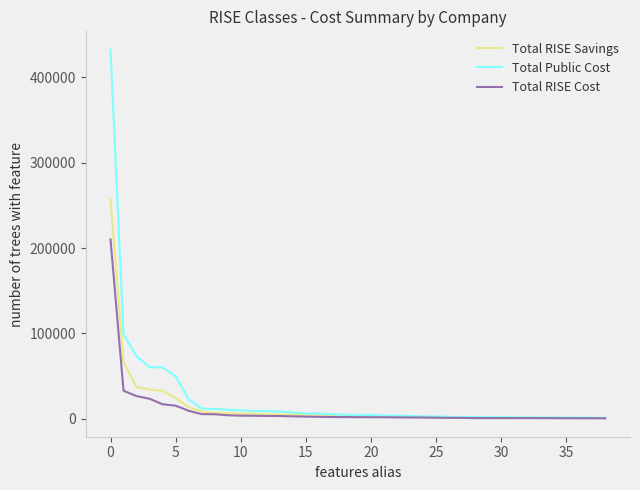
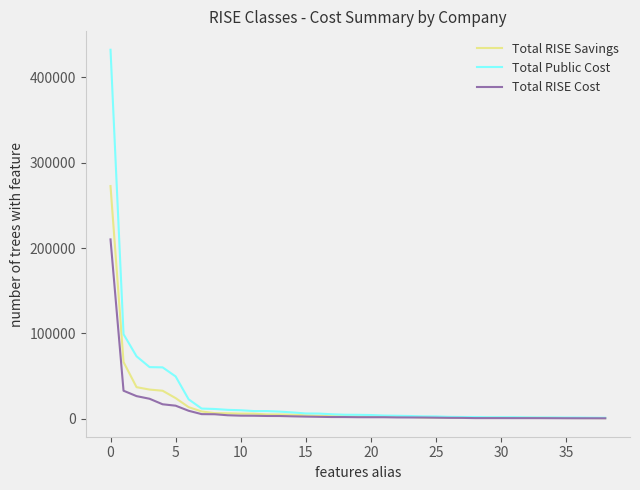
  {
    "Total RISE Savings": {
-     "0": 260000,
+     "0": 270000,
      "5": 20000
    },
    "Total Public Cost": {
      "0": 430000,
      "5": 50000,
      "10": 10000
    },
    "Total RISE Cost": {
      "0": 210000,
      "5": 20000
    }
  }
